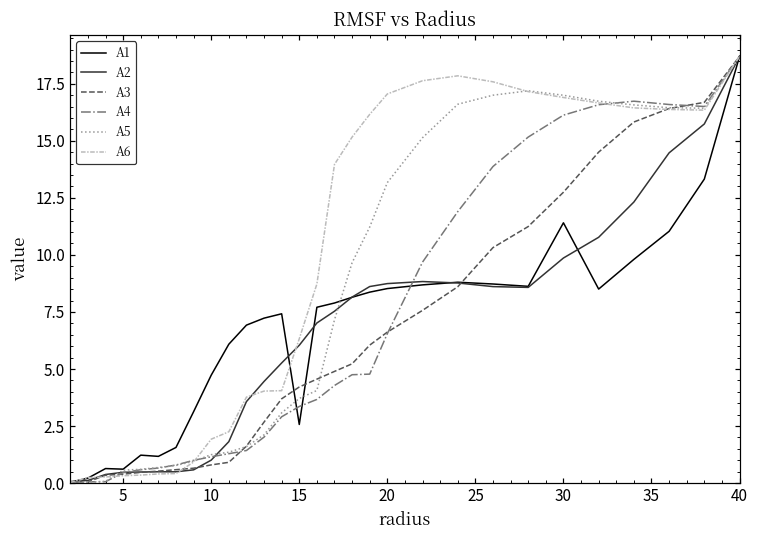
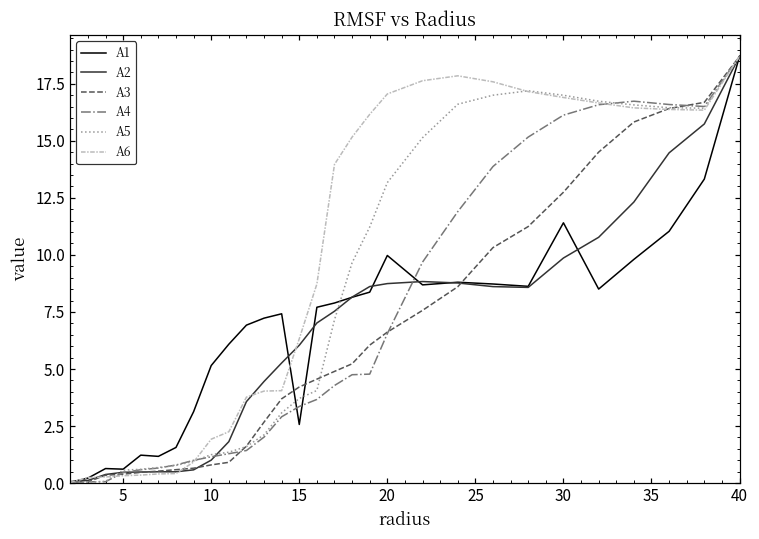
  {
    "A1": {
-     "10": 4.7,
+     "10": 5.2,
      "15": 2.6,
-     "20": 8.5,
+     "20": 10.0,
      "30": 11.4
    }
  }
